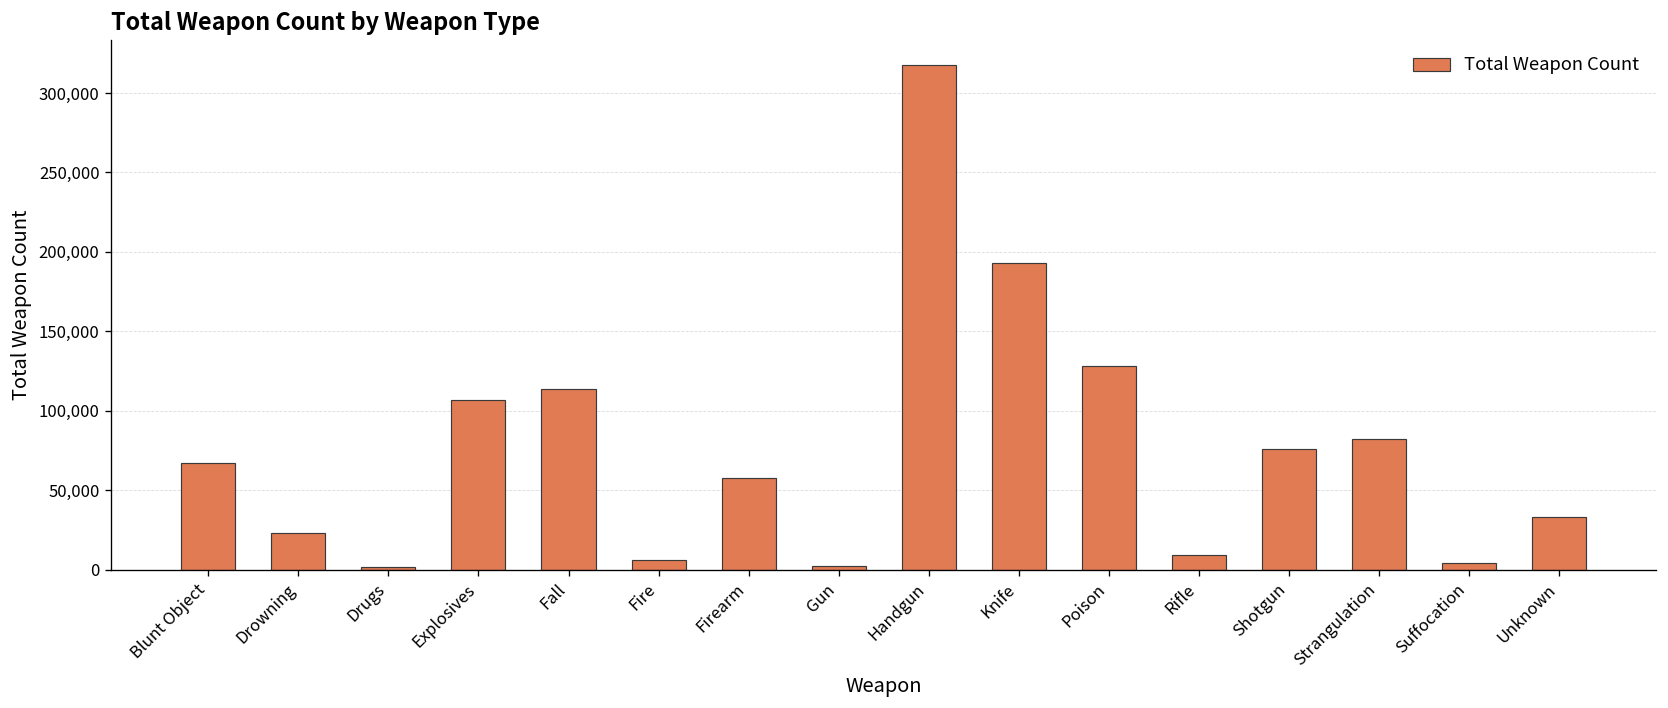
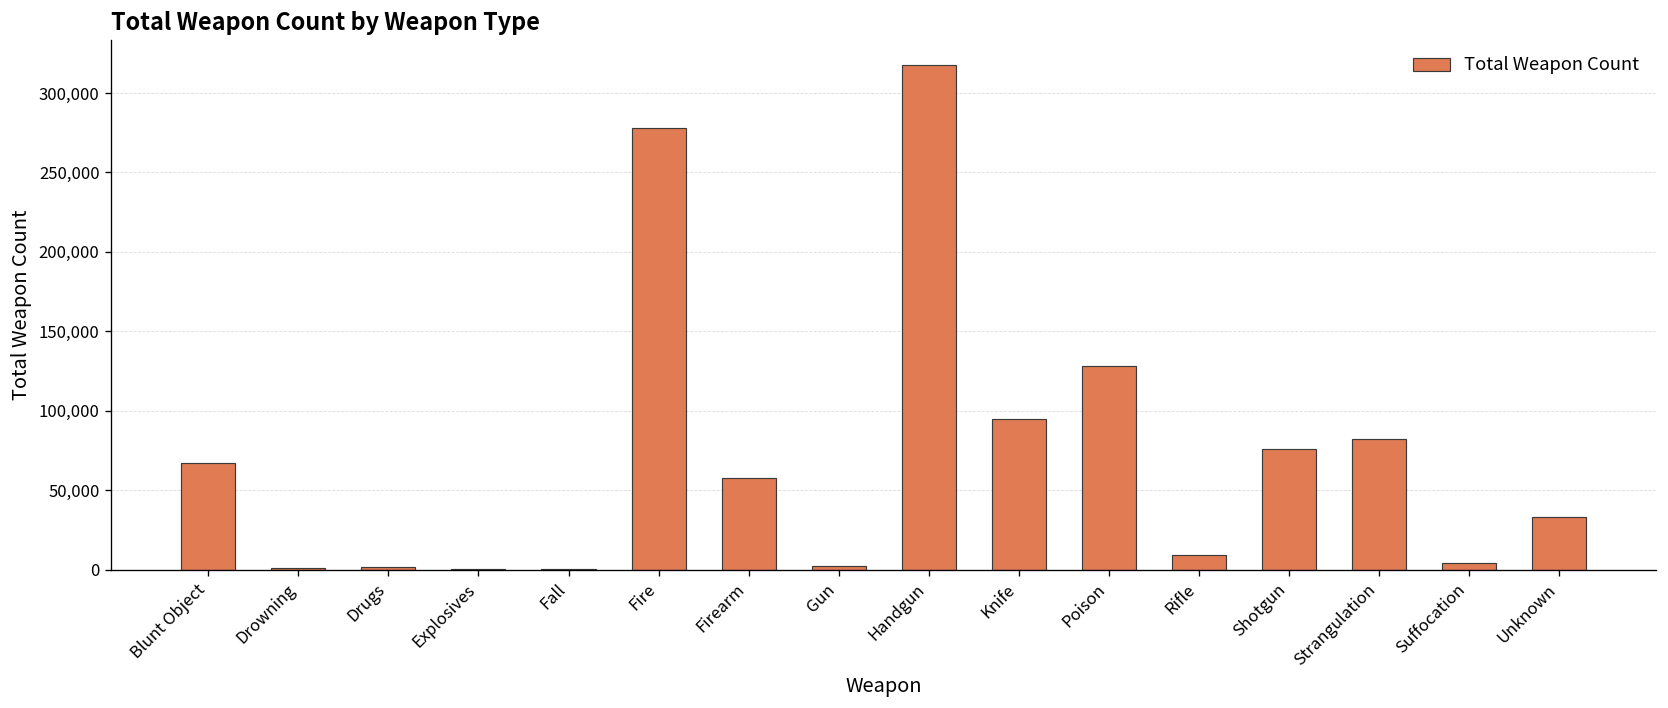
  {
    "Blunt Object": "67,000",
-   "Drowning": "23,000",
-   "Explosives": "106,000",
-   "Fall": "114,000",
-   "Fire": "6,000",
+   "Drowning": "1,000",
+   "Explosives": "1,000",
+   "Fall": "0",
+   "Fire": "278,000",
    "Firearm": "58,000",
    "Gun": "2,000",
    "Handgun": "317,000",
-   "Knife": "193,000",
+   "Knife": "95,000",
    "Poison": "128,000",
    "Rifle": "9,000",
    "Shotgun": "76,000",
    "Strangulation": "82,000",
    "Suffocation": "4,000",
    "Unknown": "33,000"
  }
